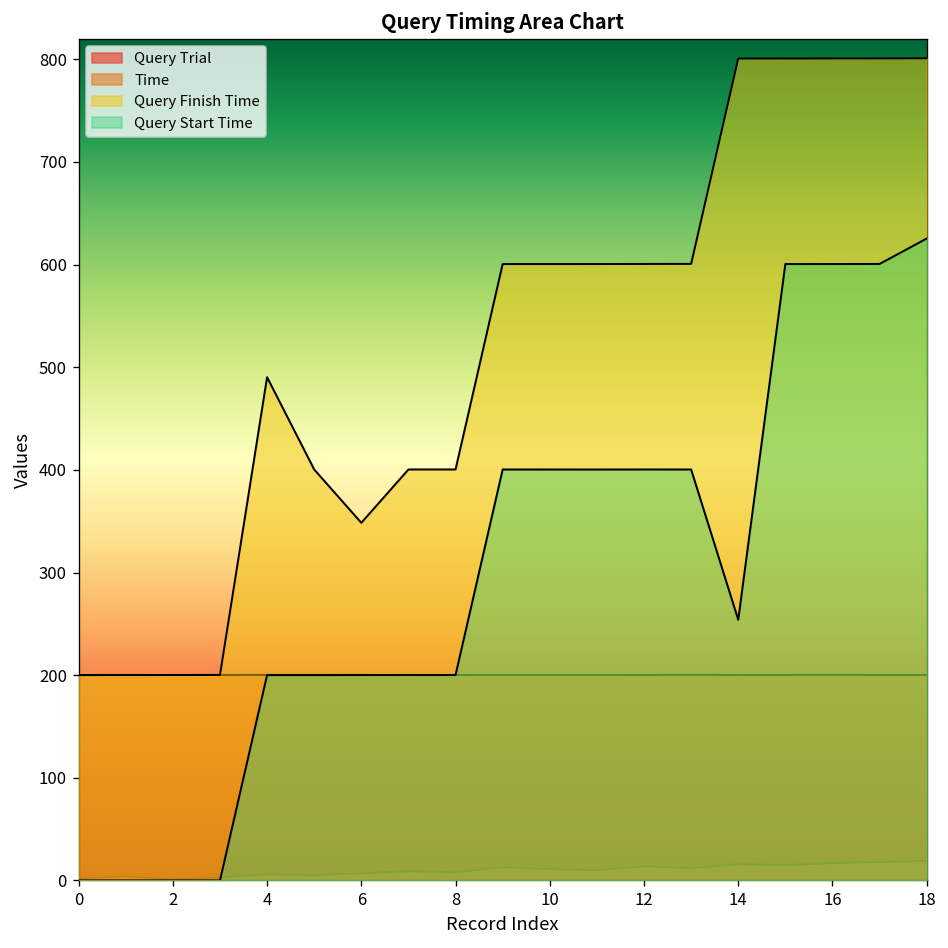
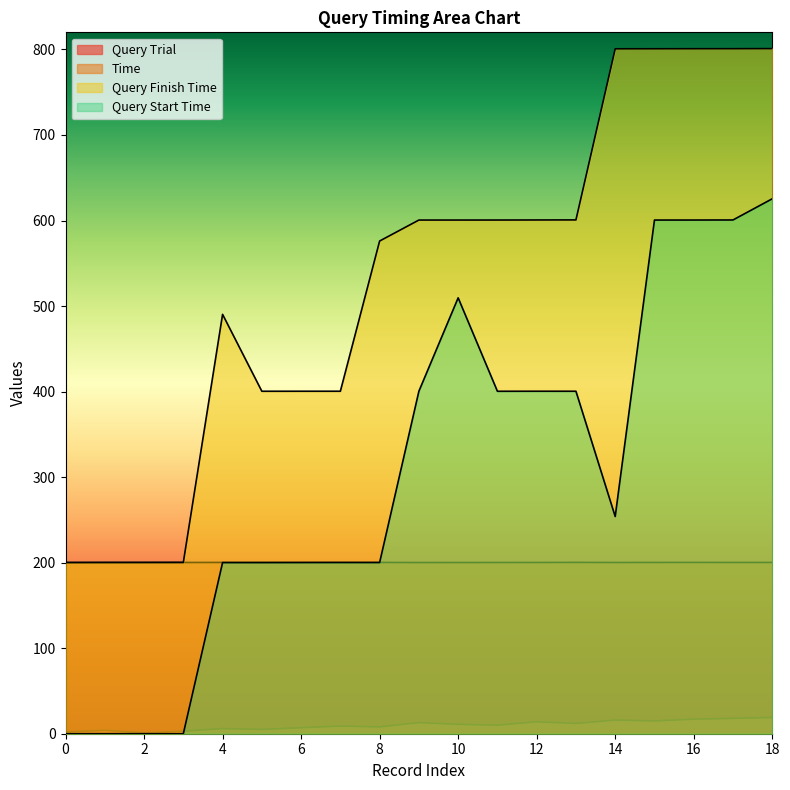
  {
    "Query Finish Time": {
      "4": 490,
-     "6": 350,
-     "8": 400,
+     "6": 400,
+     "8": 580,
      "10": 600,
      "12": 600,
      "14": 800,
      "16": 800,
      "18": 800
    },
    "Query Start Time": {
-     "10": 400,
+     "10": 510,
      "12": 400,
      "14": 250,
      "16": 600,
      "18": 630
    }
  }
